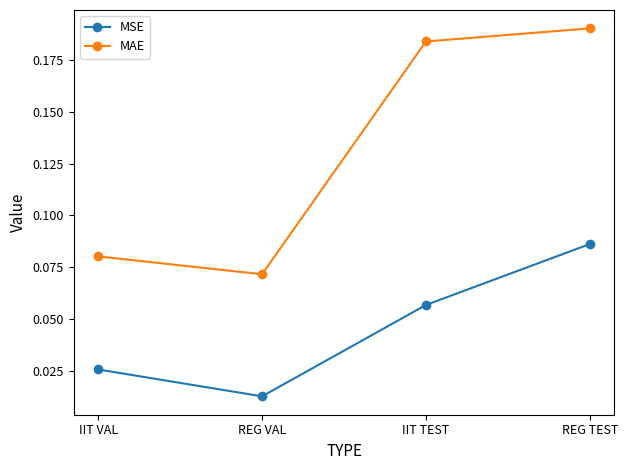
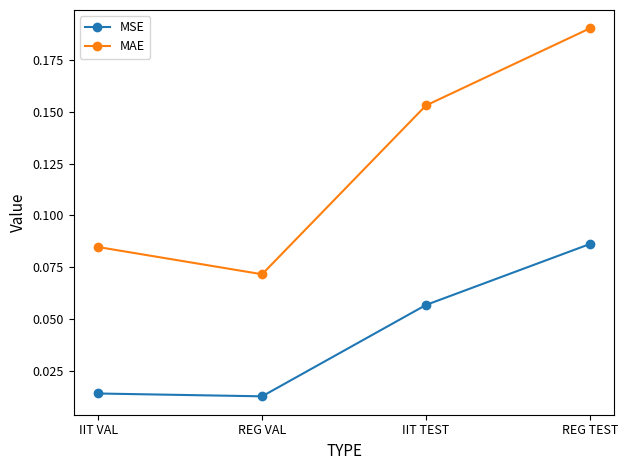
  {
    "MSE": {
-     "IIT VAL": 0.026,
+     "IIT VAL": 0.014,
      "REG VAL": 0.013,
      "IIT TEST": 0.057,
      "REG TEST": 0.086
    },
    "MAE": {
-     "IIT VAL": 0.080,
+     "IIT VAL": 0.085,
      "REG VAL": 0.072,
-     "IIT TEST": 0.184,
+     "IIT TEST": 0.153,
      "REG TEST": 0.190
    }
  }
